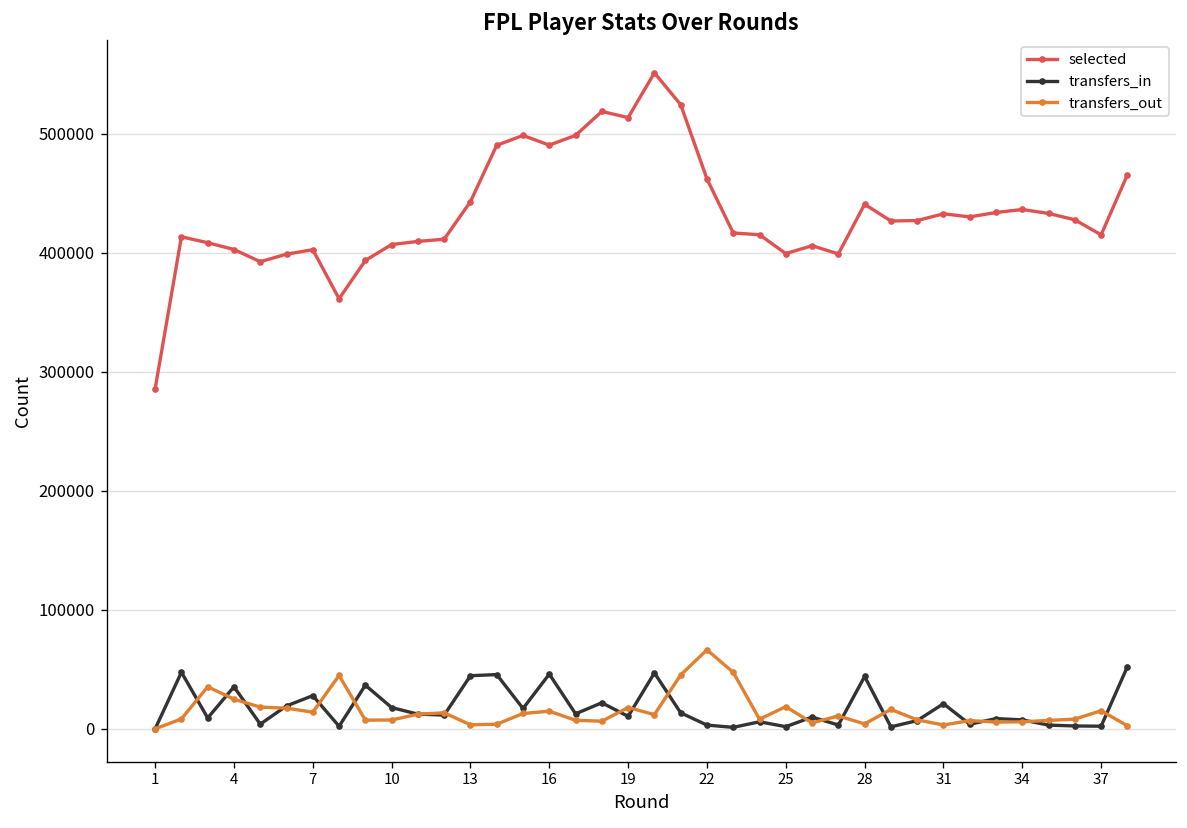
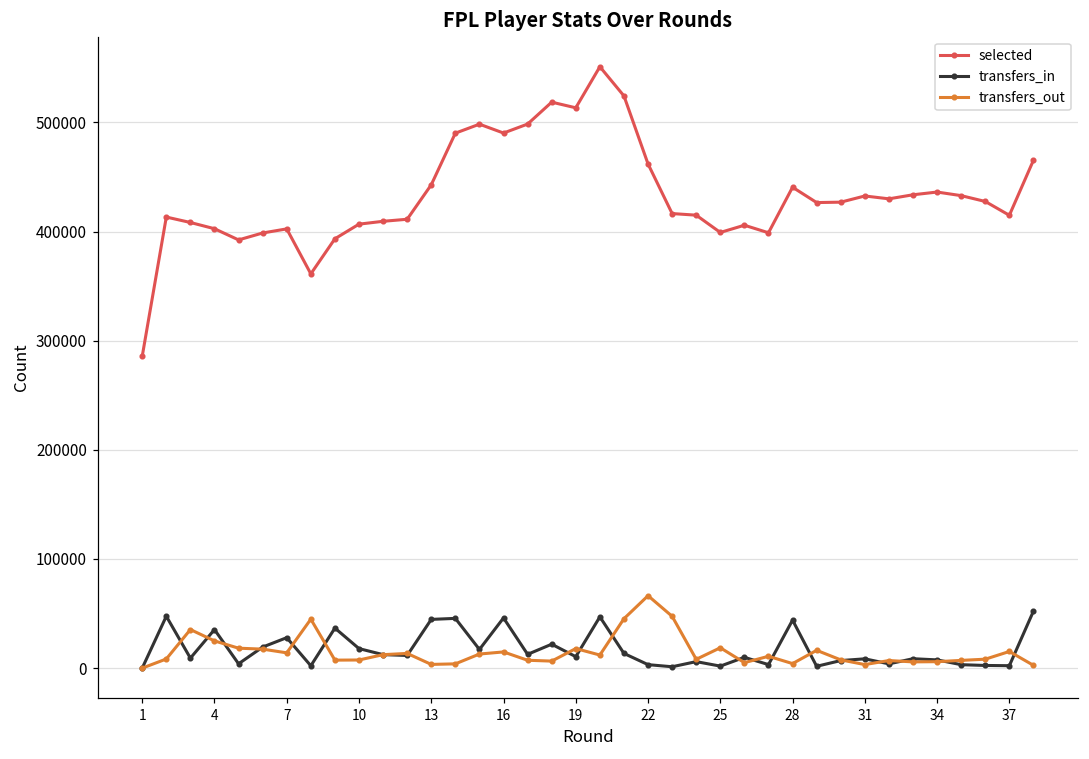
  {
    "transfers_in": {
      "4": 40000,
      "7": 30000,
      "10": 20000,
      "13": 40000,
      "16": 50000,
      "19": 10000,
      "22": 0,
      "25": 0,
      "28": 40000,
-     "31": 20000,
+     "31": 10000,
      "37": 0
    }
  }
